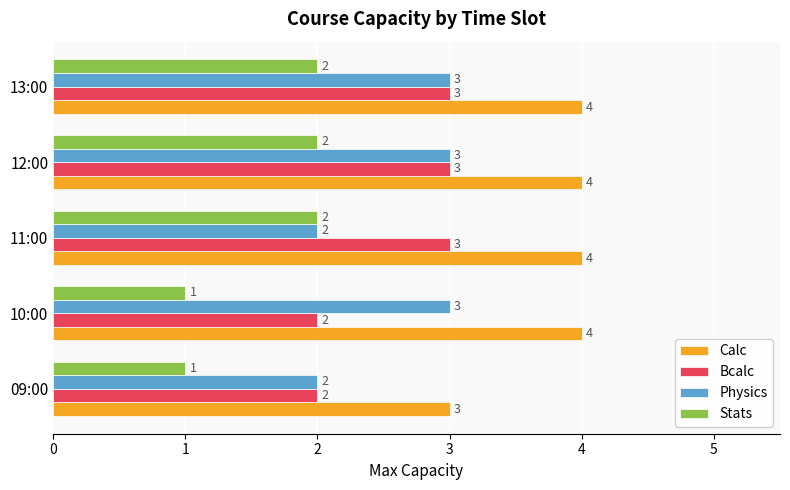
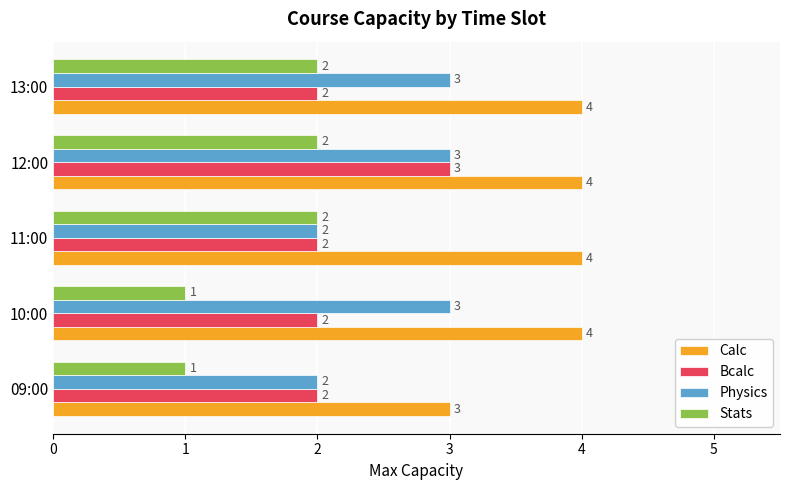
  {
    "Calc": {
      "13:00": 4,
      "12:00": 4,
      "11:00": 4,
      "10:00": 4,
      "09:00": 3
    },
    "Bcalc": {
-     "13:00": 3,
+     "13:00": 2,
      "12:00": 3,
-     "11:00": 3,
+     "11:00": 2,
      "10:00": 2,
      "09:00": 2
    },
    "Physics": {
      "13:00": 3,
      "12:00": 3,
      "11:00": 2,
      "10:00": 3,
      "09:00": 2
    },
    "Stats": {
      "13:00": 2,
      "12:00": 2,
      "11:00": 2,
      "10:00": 1,
      "09:00": 1
    }
  }
